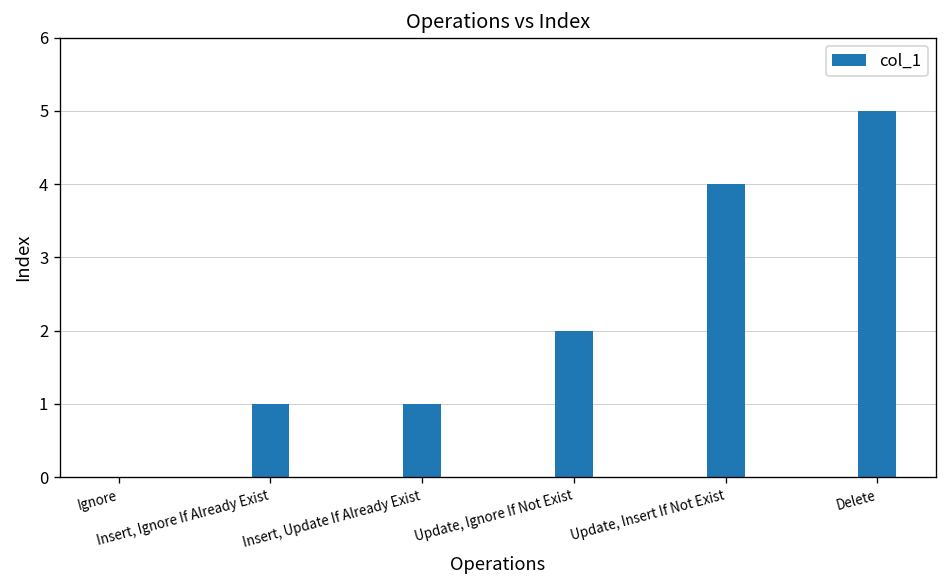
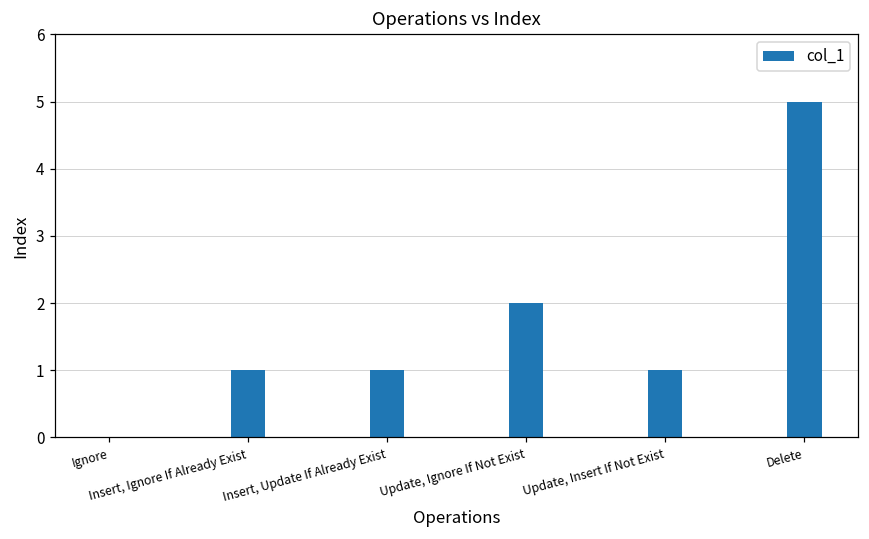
  {
    "Ignore": 0,
    "Insert, Ignore If Already Exist": 1,
    "Insert, Update If Already Exist": 1,
    "Update, Ignore If Not Exist": 2,
-   "Update, Insert If Not Exist": 4,
+   "Update, Insert If Not Exist": 1,
    "Delete": 5
  }
